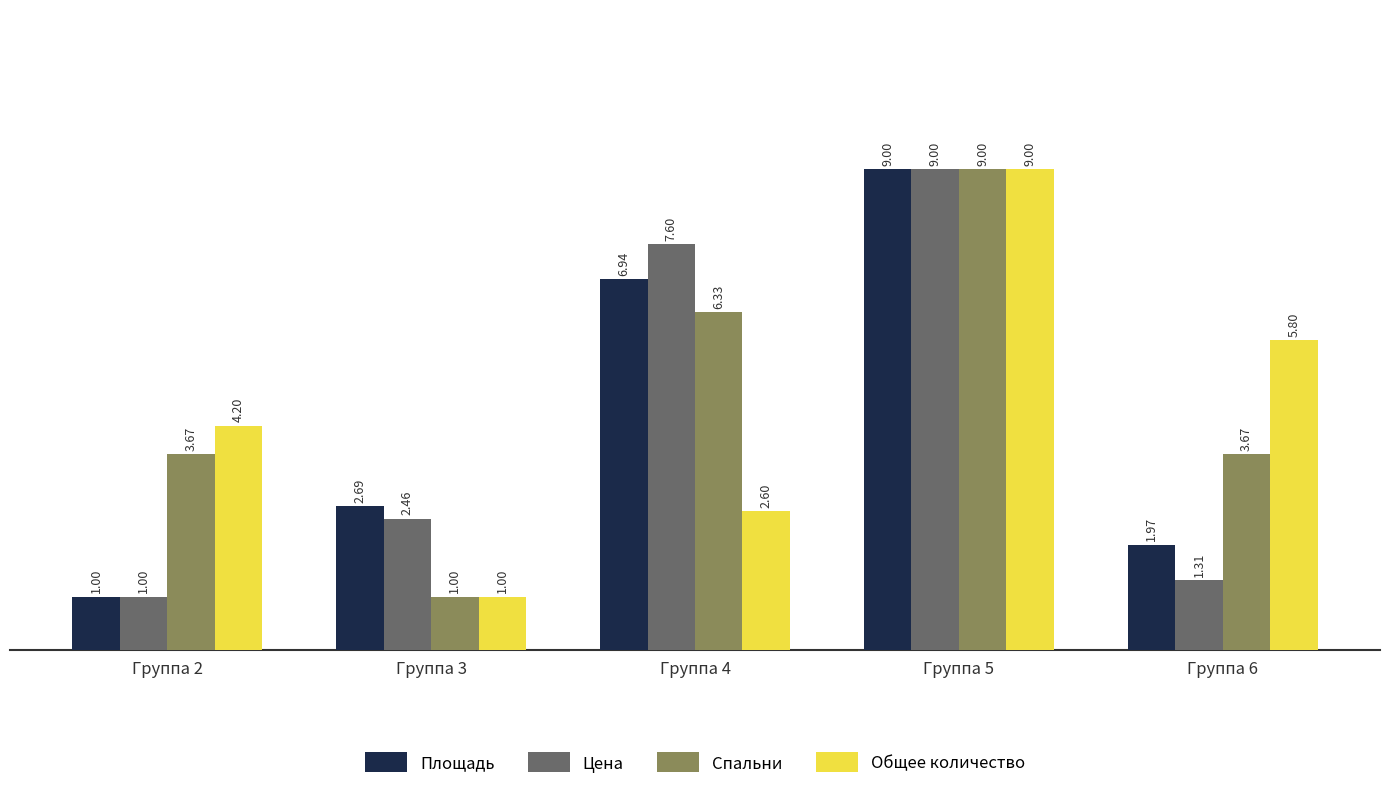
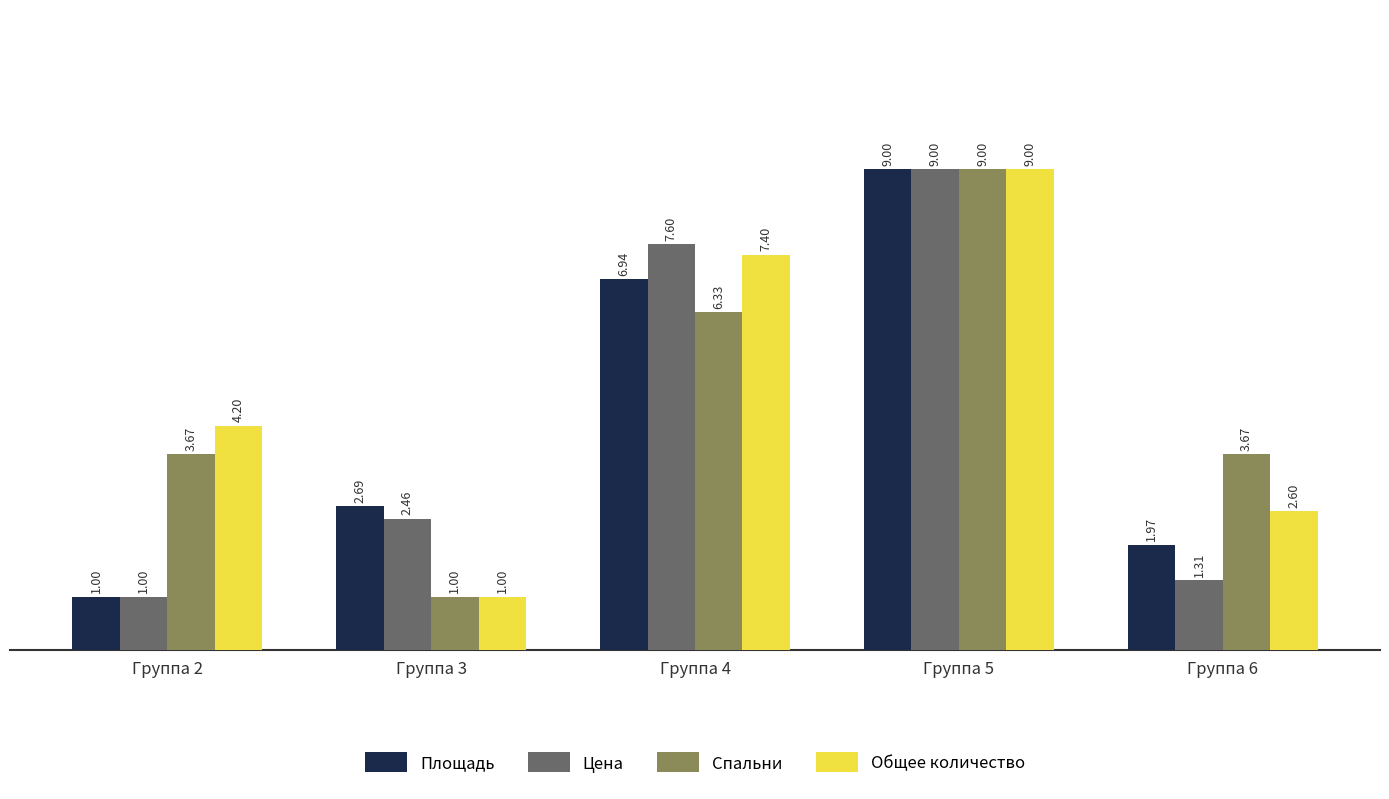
  {
    "Площадь": {
      "Группа 2": 1.00,
      "Группа 3": 2.69,
      "Группа 4": 6.94,
      "Группа 5": 9.00,
      "Группа 6": 1.97
    },
    "Общее количество": {
      "Группа 2": 4.20,
      "Группа 3": 1.00,
-     "Группа 4": 2.60,
+     "Группа 4": 7.40,
      "Группа 5": 9.00,
-     "Группа 6": 5.80
+     "Группа 6": 2.60
    }
  }
